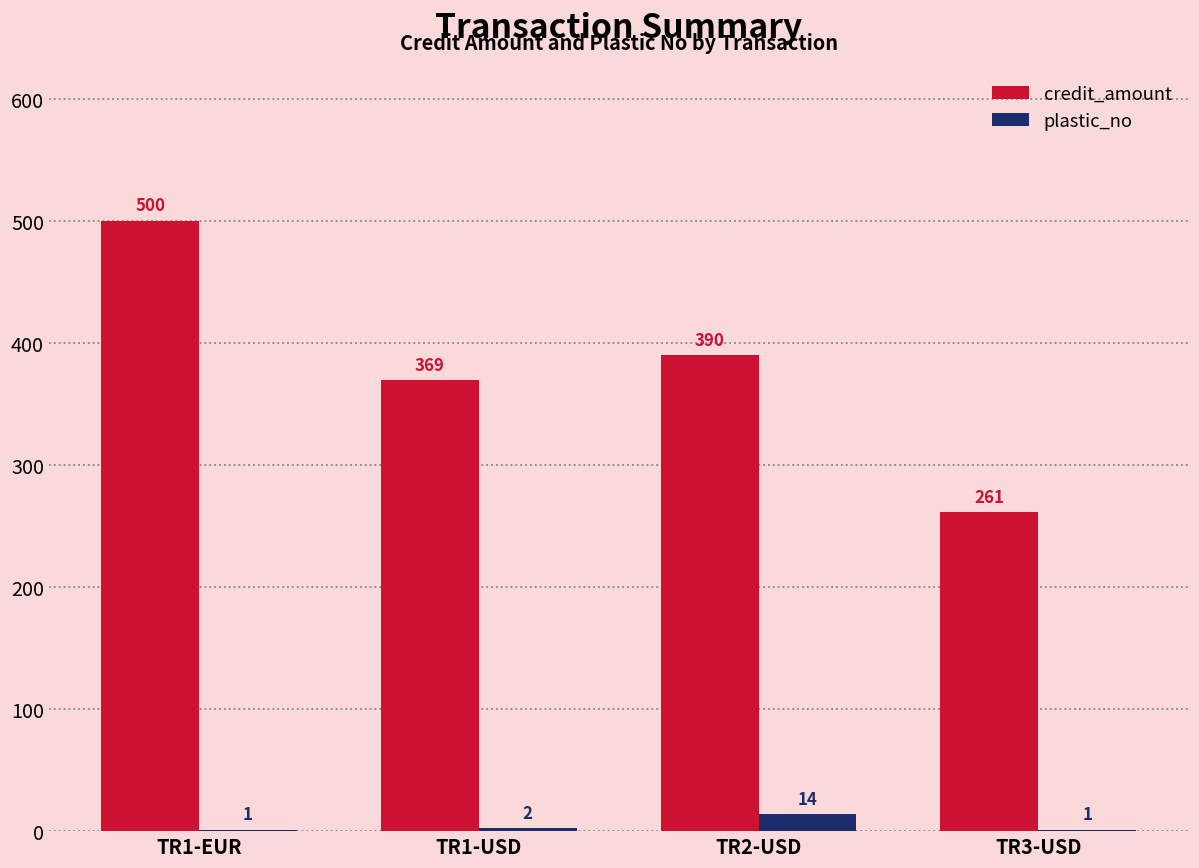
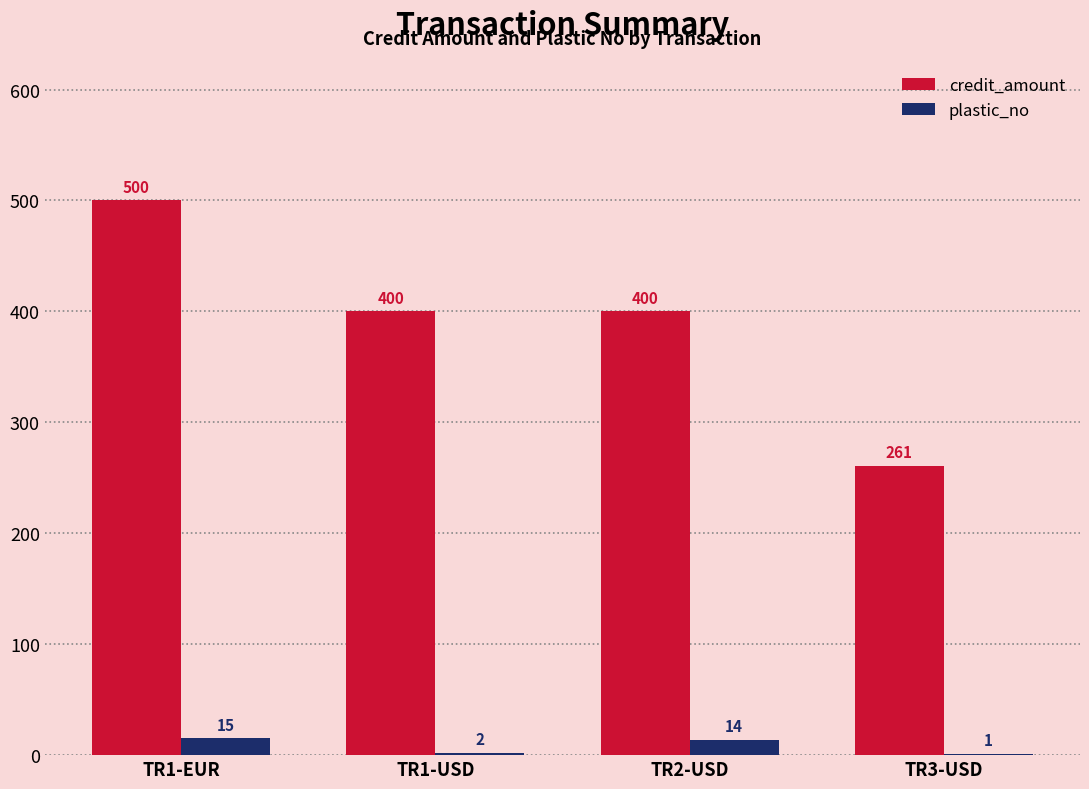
  {
    "credit_amount": {
      "TR1-EUR": 500,
-     "TR1-USD": 369,
-     "TR2-USD": 390,
+     "TR1-USD": 400,
+     "TR2-USD": 400,
      "TR3-USD": 261
    },
    "plastic_no": {
-     "TR1-EUR": 1,
+     "TR1-EUR": 15,
      "TR1-USD": 2,
      "TR2-USD": 14,
      "TR3-USD": 1
    }
  }
